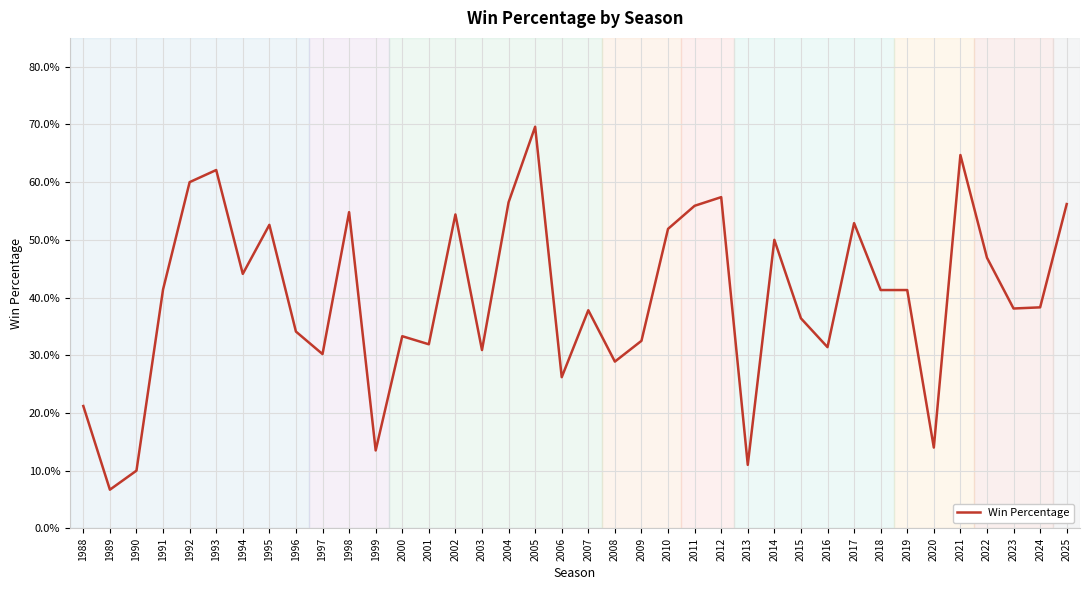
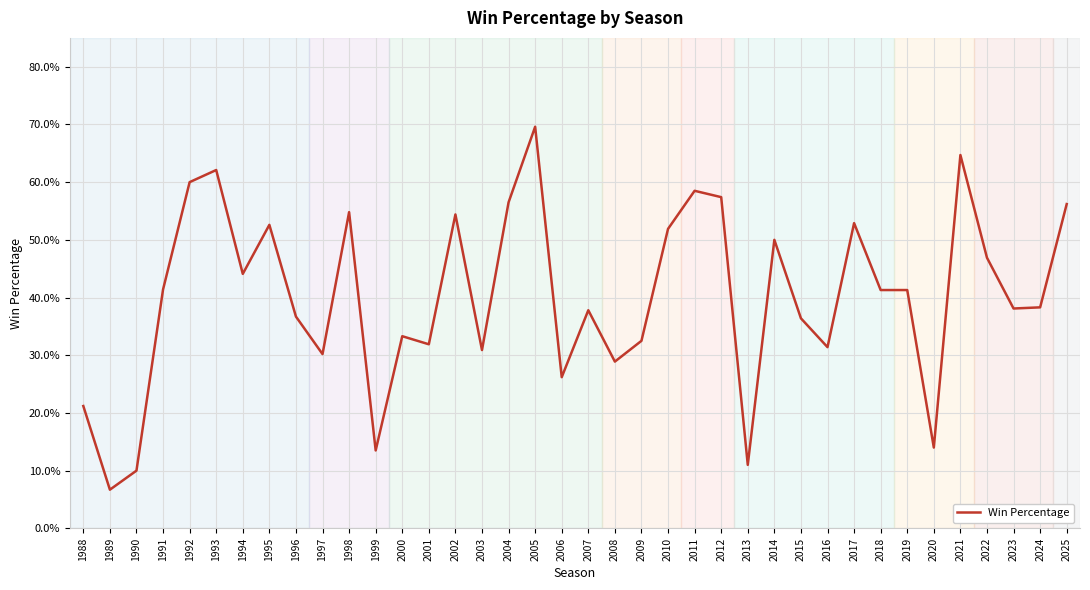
  {
    "1988": "21%",
    "1989": "7%",
    "1990": "10%",
    "1991": "41%",
    "1992": "60%",
    "1993": "62%",
    "1994": "44%",
    "1995": "53%",
-   "1996": "34%",
+   "1996": "37%",
    "1997": "30%",
    "1998": "55%",
    "1999": "14%",
    "2000": "33%",
    "2001": "32%",
    "2002": "54%",
    "2003": "31%",
    "2004": "56%",
    "2005": "70%",
    "2006": "26%",
    "2007": "38%",
    "2008": "29%",
    "2009": "33%",
    "2010": "52%",
-   "2011": "56%",
+   "2011": "59%",
    "2012": "57%",
    "2013": "11%",
    "2014": "50%",
    "2015": "36%",
    "2016": "31%",
    "2017": "53%",
    "2018": "41%",
    "2019": "41%",
    "2020": "14%",
    "2021": "65%",
    "2022": "47%",
    "2023": "38%",
    "2024": "38%",
    "2025": "56%"
  }
